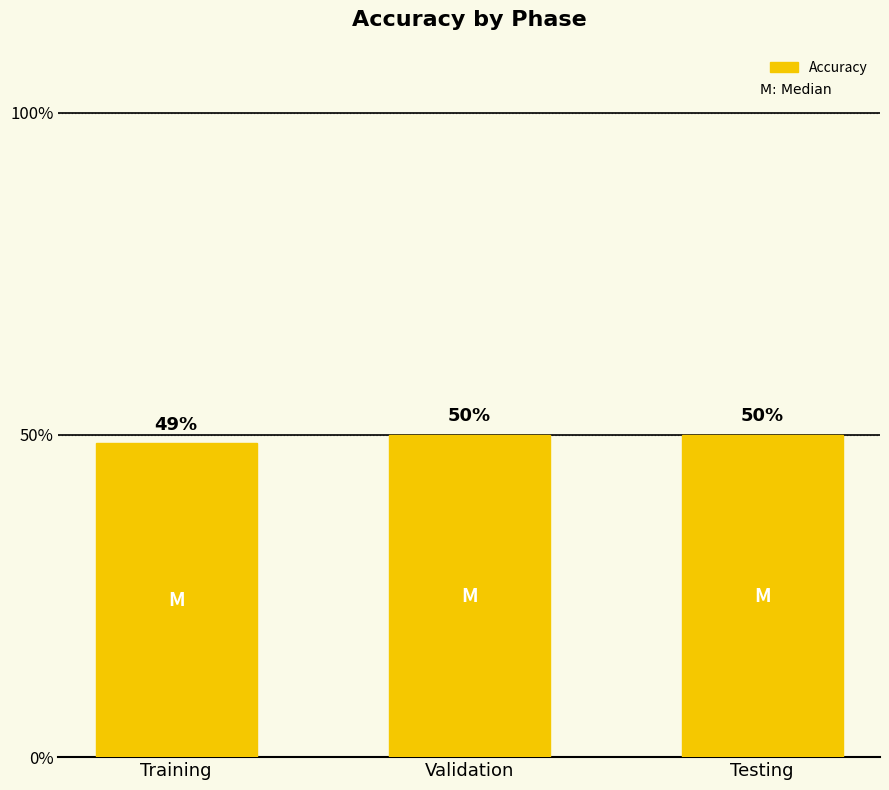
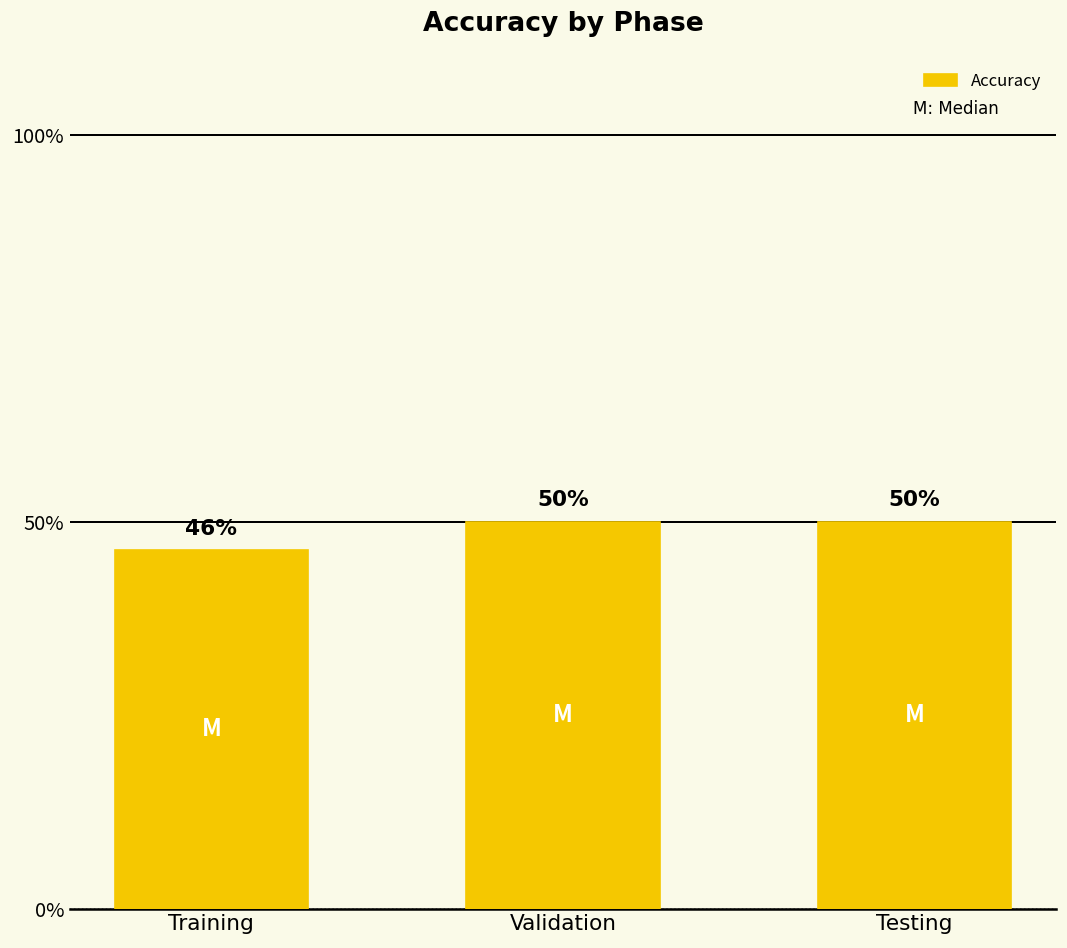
  {
-   "Training": "49%",
+   "Training": "46%",
    "Validation": "50%",
    "Testing": "50%"
  }
